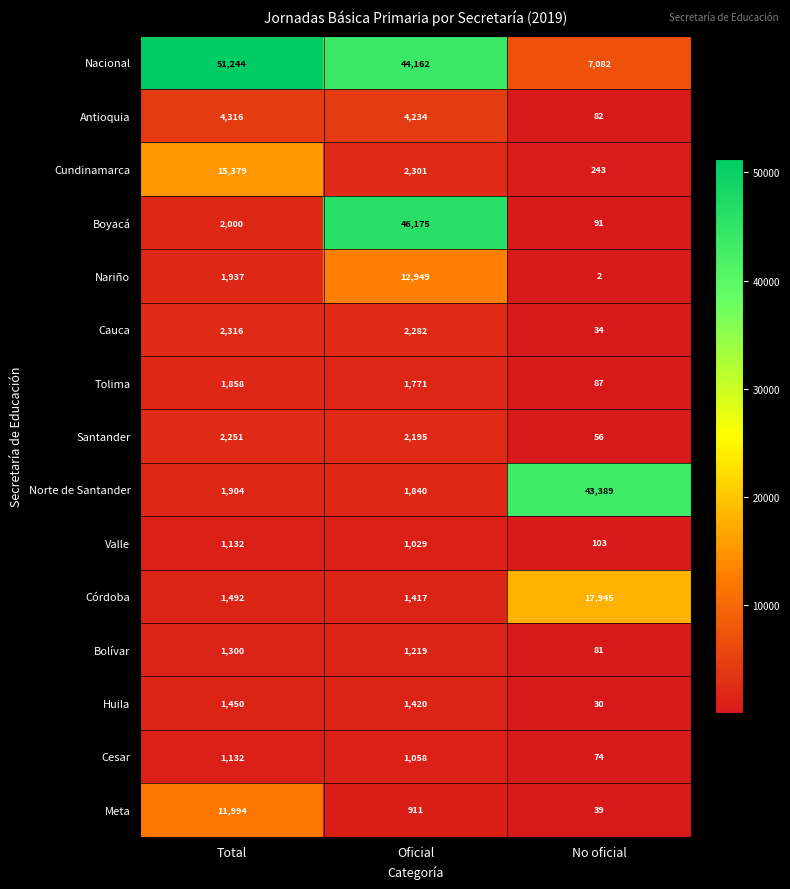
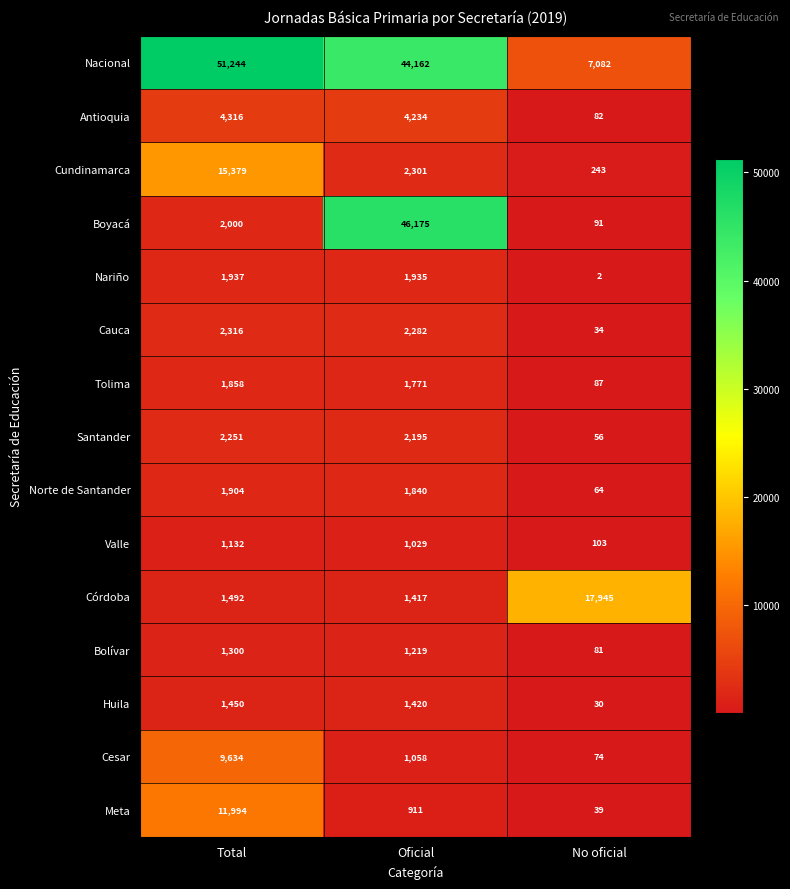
  {
    "Nacional": {
      "Total": "51,244",
      "Oficial": "44,162",
      "No oficial": "7,082"
    },
    "Antioquia": {
      "Total": "4,316",
      "Oficial": "4,234",
      "No oficial": "82"
    },
    "Cundinamarca": {
      "Total": "15,379",
      "Oficial": "2,301",
      "No oficial": "243"
    },
    "Boyacá": {
      "Total": "2,000",
      "Oficial": "46,175",
      "No oficial": "91"
    },
    "Nariño": {
      "Total": "1,937",
-     "Oficial": "12,949",
+     "Oficial": "1,935",
      "No oficial": "2"
    },
    "Cauca": {
      "Total": "2,316",
      "Oficial": "2,282",
      "No oficial": "34"
    },
    "Tolima": {
      "Total": "1,858",
      "Oficial": "1,771",
      "No oficial": "87"
    },
    "Santander": {
      "Total": "2,251",
      "Oficial": "2,195",
      "No oficial": "56"
    },
    "Norte de Santander": {
      "Total": "1,904",
      "Oficial": "1,840",
-     "No oficial": "43,389"
+     "No oficial": "64"
    },
    "Valle": {
      "Total": "1,132",
      "Oficial": "1,029",
      "No oficial": "103"
    },
    "Córdoba": {
      "Total": "1,492",
      "Oficial": "1,417",
      "No oficial": "17,945"
    },
    "Bolívar": {
      "Total": "1,300",
      "Oficial": "1,219",
      "No oficial": "81"
    },
    "Huila": {
      "Total": "1,450",
      "Oficial": "1,420",
      "No oficial": "30"
    },
    "Cesar": {
-     "Total": "1,132",
+     "Total": "9,634",
      "Oficial": "1,058",
      "No oficial": "74"
    },
    "Meta": {
      "Total": "11,994",
      "Oficial": "911",
      "No oficial": "39"
    }
  }
